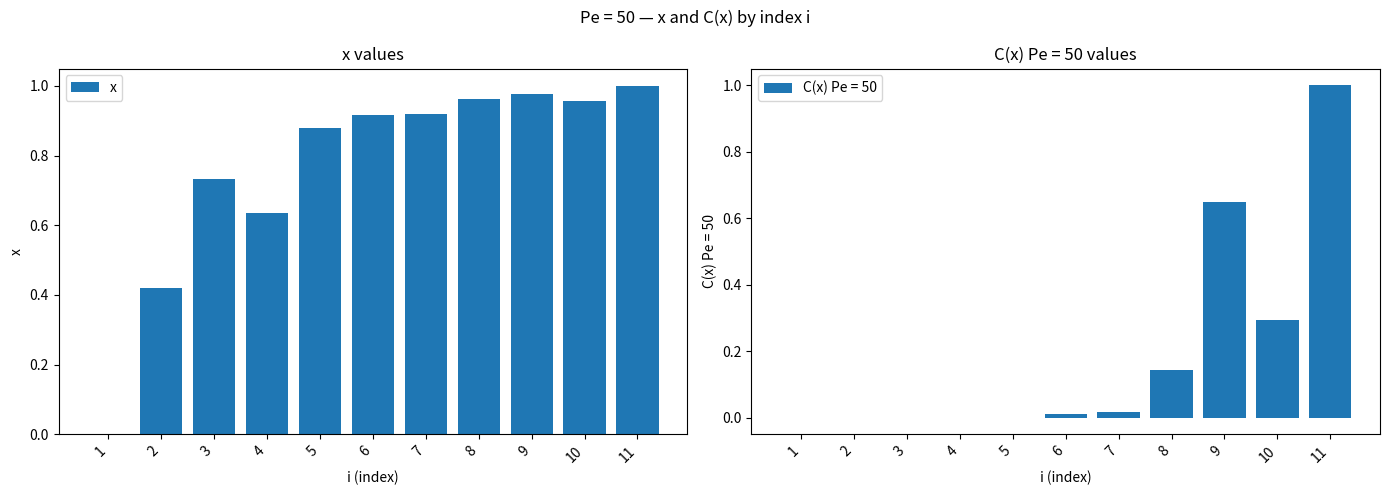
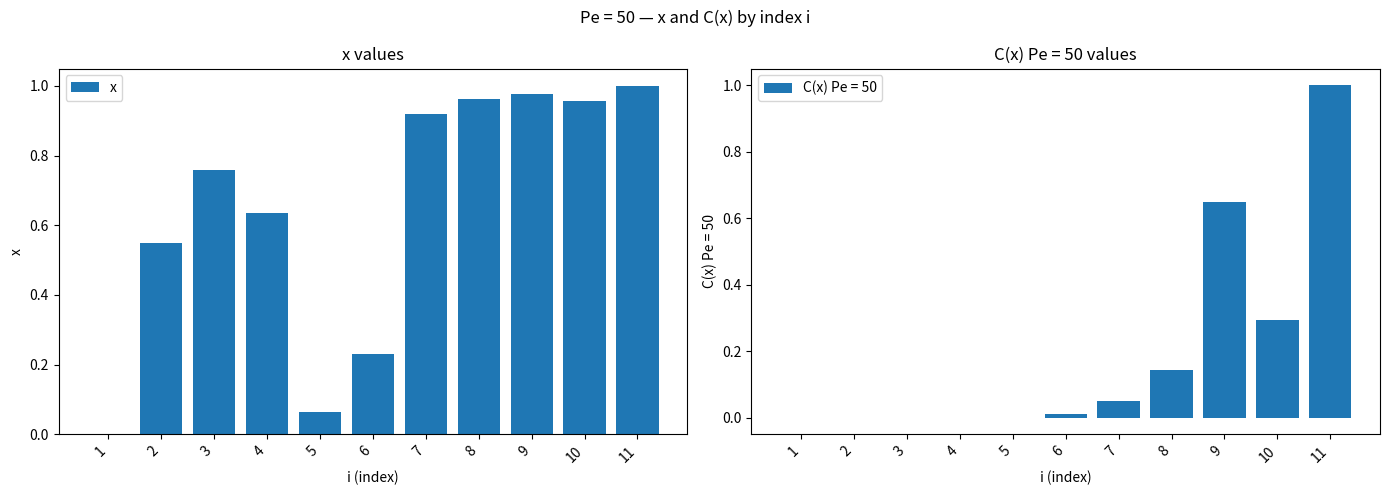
  {
    "x values": {
      "1": 0.00,
-     "2": 0.42,
-     "3": 0.73,
+     "2": 0.55,
+     "3": 0.76,
      "4": 0.63,
-     "5": 0.88,
-     "6": 0.92,
+     "5": 0.06,
+     "6": 0.23,
      "7": 0.92,
      "8": 0.96,
      "9": 0.98,
      "10": 0.96,
      "11": 1.00
    },
    "C(x) Pe = 50 values": {
      "6": 0.01,
-     "7": 0.02,
+     "7": 0.05,
      "8": 0.14,
      "9": 0.65,
      "10": 0.30,
      "11": 1.00
    }
  }
